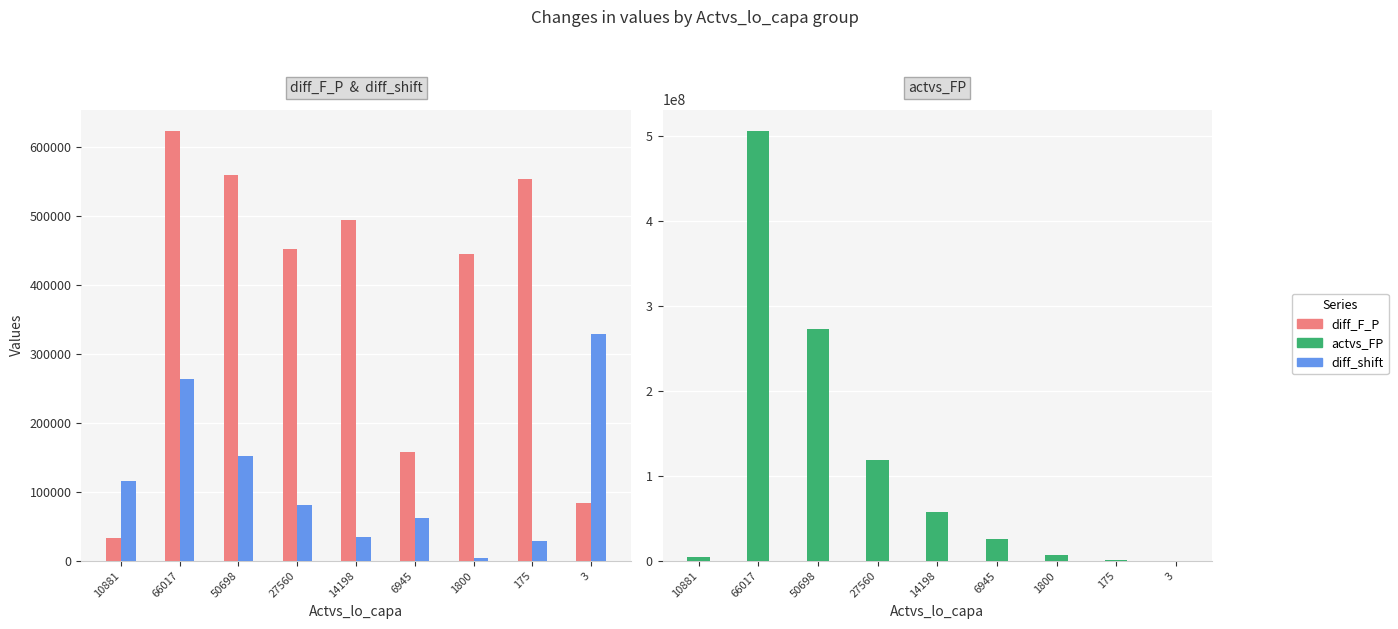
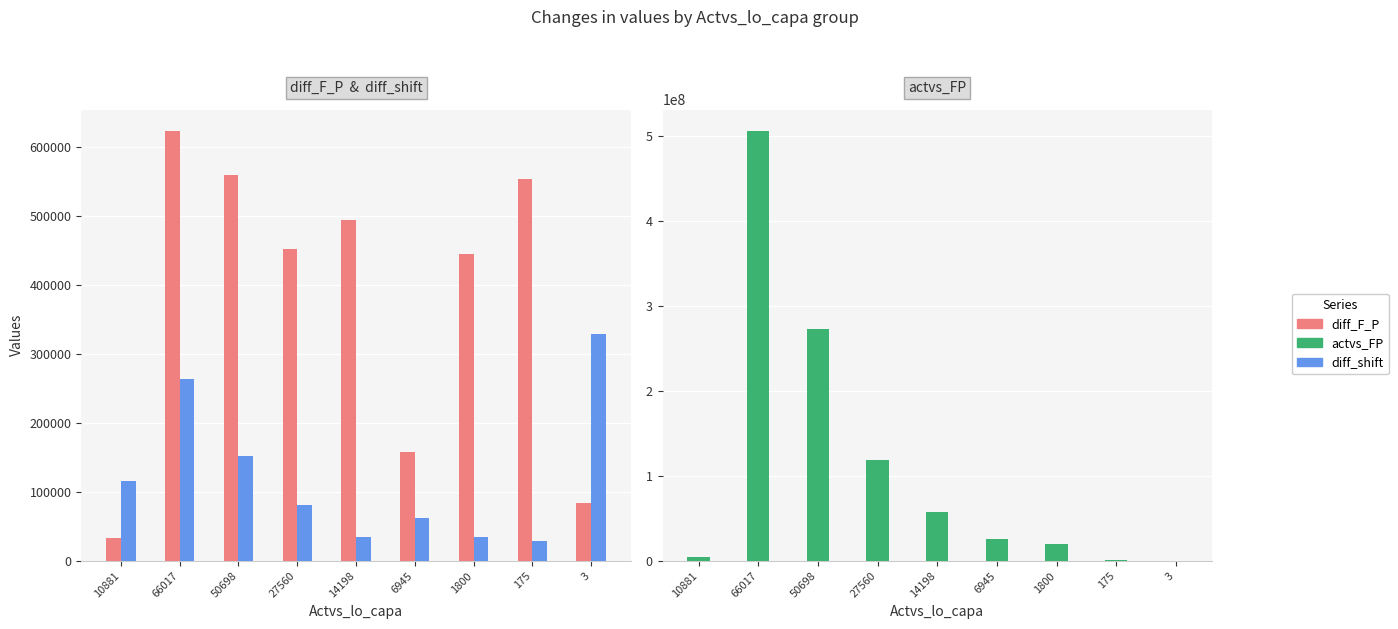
  {
    "diff_F_P & diff_shift": {
      "diff_F_P": {
        "10881": 30000,
        "66017": 620000,
        "50698": 560000,
        "27560": 450000,
        "14198": 490000,
        "6945": 160000,
        "1800": 450000,
        "175": 550000,
        "3": 80000
      },
      "diff_shift": {
        "10881": 120000,
        "66017": 260000,
        "50698": 150000,
        "27560": 80000,
        "14198": 30000,
        "6945": 60000,
-       "1800": 0,
+       "1800": 30000,
        "175": 30000,
        "3": 330000
      }
    },
    "actvs_FP": {
      "10881": 0,
      "66017": 510000000,
      "50698": 270000000,
      "27560": 120000000,
      "14198": 60000000,
      "6945": 30000000,
-     "1800": 10000000
+     "1800": 20000000
    }
  }
